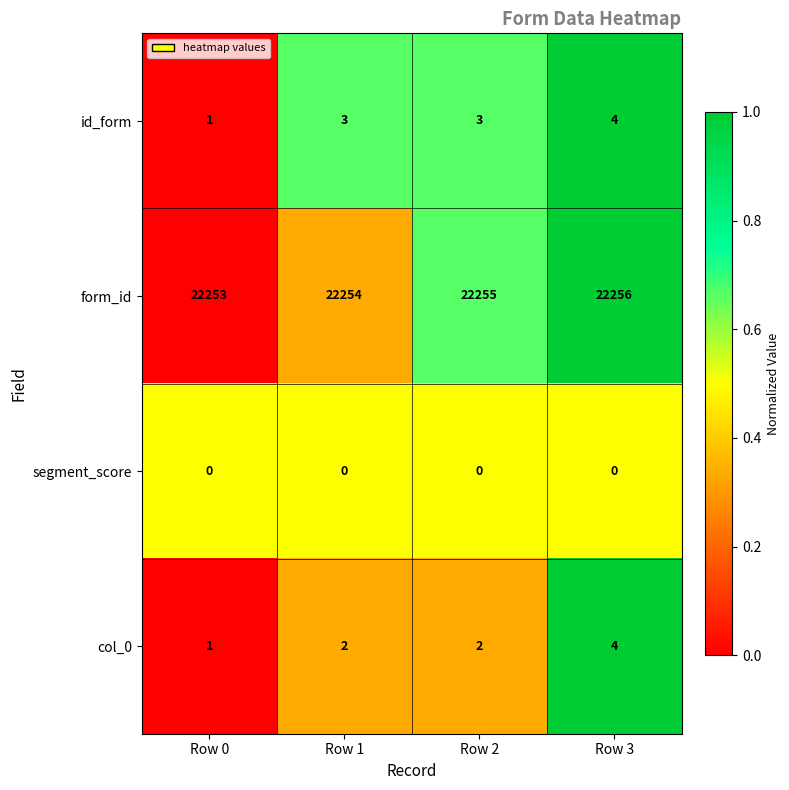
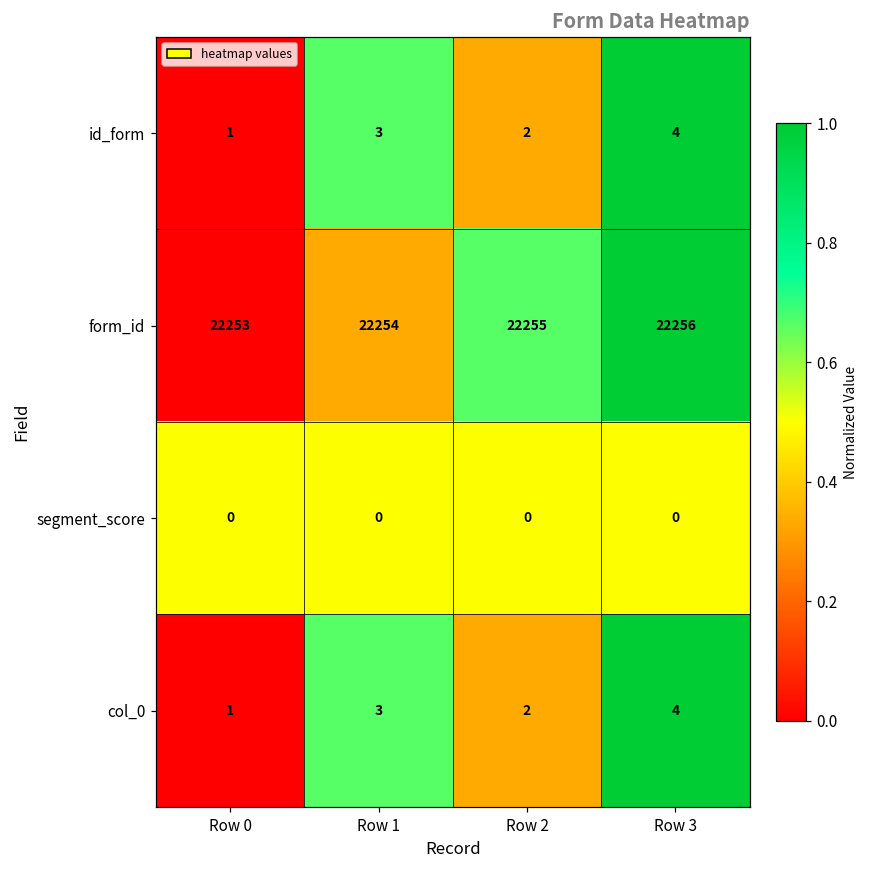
  {
    "id_form": {
      "Row 0": 1,
      "Row 1": 3,
-     "Row 2": 3,
+     "Row 2": 2,
      "Row 3": 4
    },
    "form_id": {
      "Row 0": 22253,
      "Row 1": 22254,
      "Row 2": 22255,
      "Row 3": 22256
    },
    "segment_score": {
      "Row 0": 0,
      "Row 1": 0,
      "Row 2": 0,
      "Row 3": 0
    },
    "col_0": {
      "Row 0": 1,
-     "Row 1": 2,
+     "Row 1": 3,
      "Row 2": 2,
      "Row 3": 4
    }
  }
